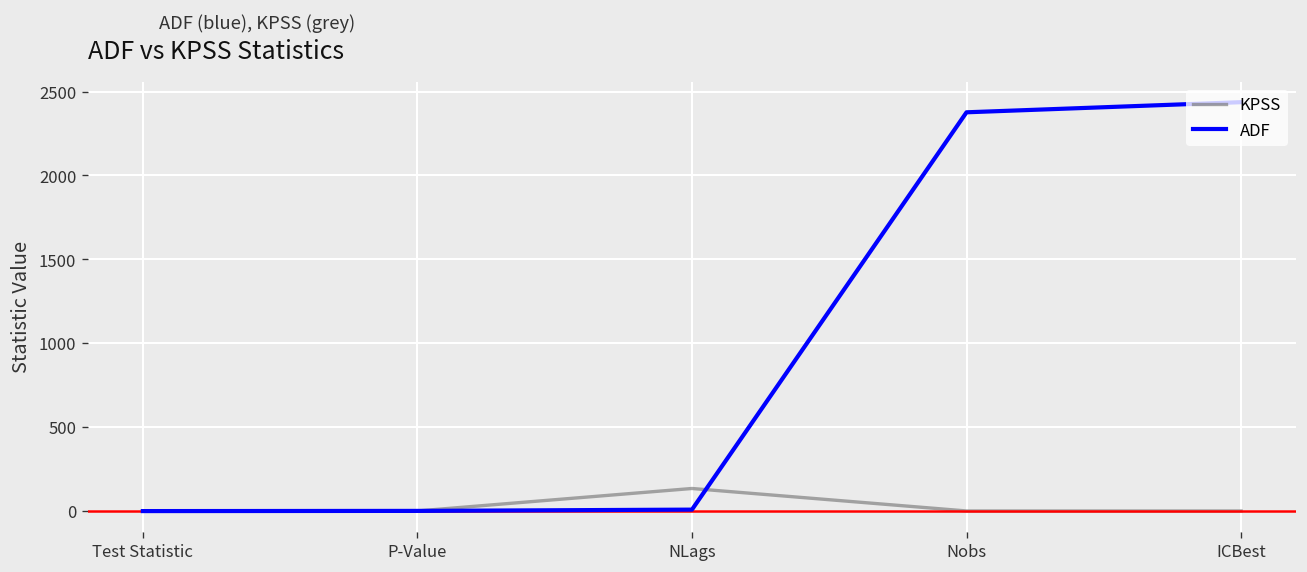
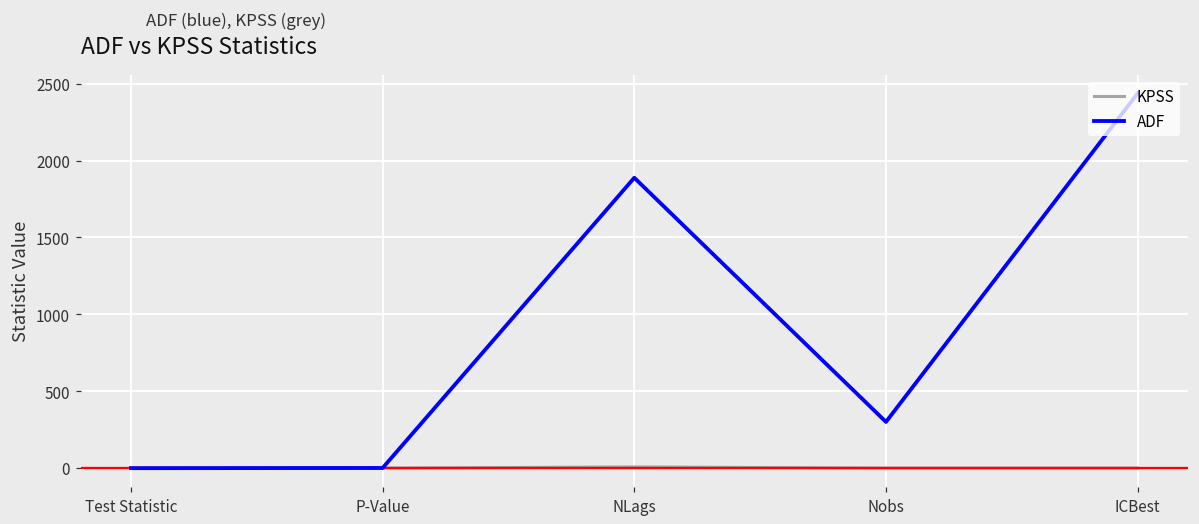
  {
    "KPSS": {
-     "NLags": 130,
+     "NLags": 10,
      "Nobs": 0,
      "ICBest": 0
    },
    "ADF": {
-     "NLags": 10,
-     "Nobs": 2380
+     "NLags": 1890,
+     "Nobs": 300
    }
  }
